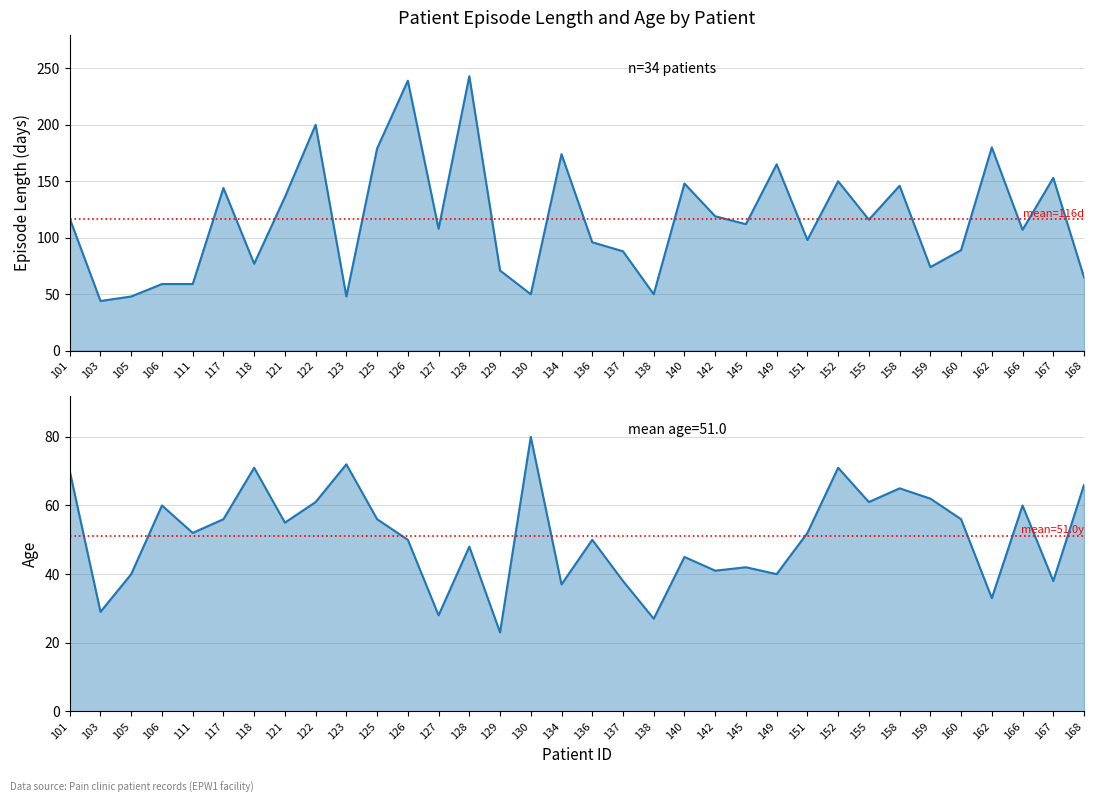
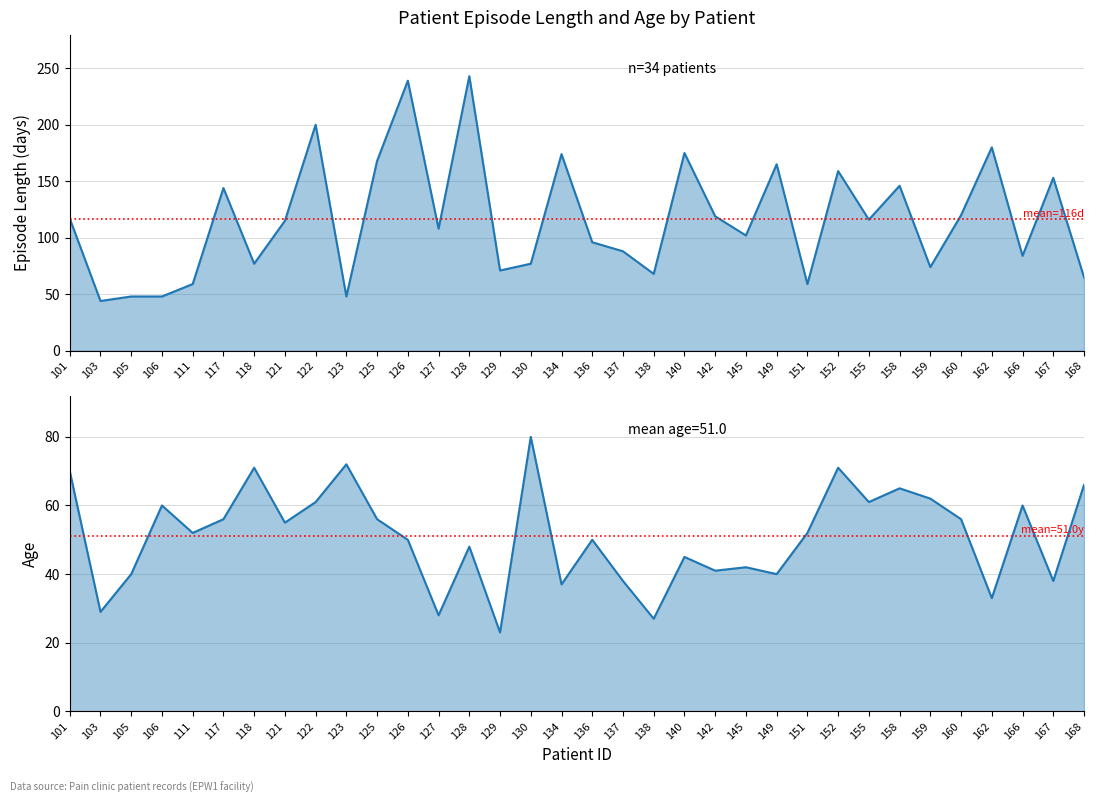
  {
    "Patient Episode Length and Age by Patient": {
      "101": 117,
      "103": 44,
      "105": 48,
-     "106": 59,
+     "106": 48,
      "111": 59,
      "117": 144,
      "118": 77,
-     "121": 136,
+     "121": 115,
      "122": 200,
      "123": 48,
-     "125": 179,
+     "125": 168,
      "126": 239,
      "127": 108,
      "128": 243,
      "129": 71,
-     "130": 50,
+     "130": 77,
      "134": 174,
      "136": 96,
      "137": 88,
-     "138": 50,
-     "140": 148,
+     "138": 68,
+     "140": 175,
      "142": 119,
-     "145": 112,
+     "145": 102,
      "149": 165,
-     "151": 98,
-     "152": 150,
+     "151": 59,
+     "152": 159,
      "155": 116,
      "158": 146,
      "159": 74,
-     "160": 89,
+     "160": 120,
      "162": 180,
-     "166": 107,
+     "166": 84,
      "167": 153,
      "168": 65
    }
  }
